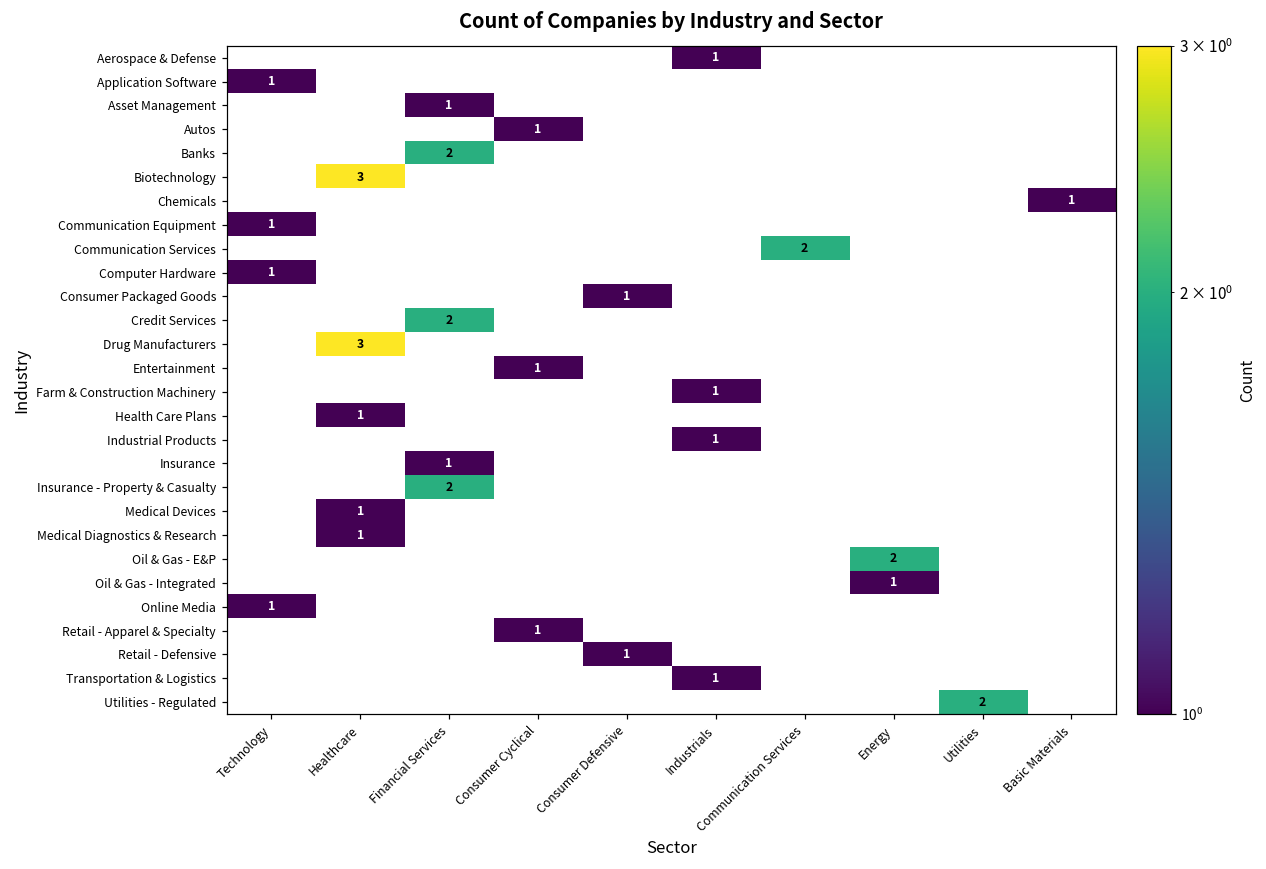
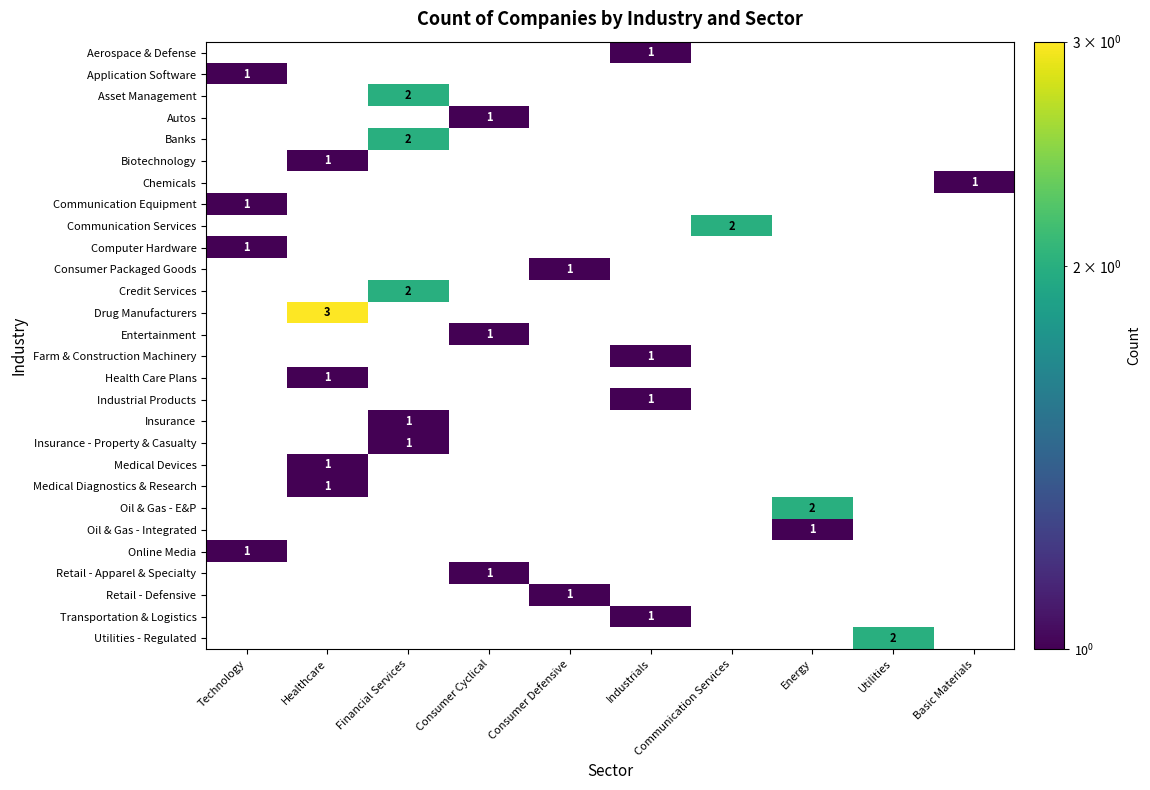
  {
    "Aerospace & Defense": {
      "Industrials": 1
    },
    "Application Software": {
      "Technology": 1
    },
    "Asset Management": {
-     "Financial Services": 1
+     "Financial Services": 2
    },
    "Autos": {
      "Consumer Cyclical": 1
    },
    "Banks": {
      "Financial Services": 2
    },
    "Biotechnology": {
-     "Healthcare": 3
+     "Healthcare": 1
    },
    "Chemicals": {
      "Basic Materials": 1
    },
    "Communication Equipment": {
      "Technology": 1
    },
    "Communication Services": {
      "Communication Services": 2
    },
    "Computer Hardware": {
      "Technology": 1
    },
    "Consumer Packaged Goods": {
      "Consumer Defensive": 1
    },
    "Credit Services": {
      "Financial Services": 2
    },
    "Drug Manufacturers": {
      "Healthcare": 3
    },
    "Entertainment": {
      "Consumer Cyclical": 1
    },
    "Farm & Construction Machinery": {
      "Industrials": 1
    },
    "Health Care Plans": {
      "Healthcare": 1
    },
    "Industrial Products": {
      "Industrials": 1
    },
    "Insurance": {
      "Financial Services": 1
    },
    "Insurance - Property & Casualty": {
-     "Financial Services": 2
+     "Financial Services": 1
    },
    "Medical Devices": {
      "Healthcare": 1
    },
    "Medical Diagnostics & Research": {
      "Healthcare": 1
    },
    "Oil & Gas - E&P": {
      "Energy": 2
    },
    "Oil & Gas - Integrated": {
      "Energy": 1
    },
    "Online Media": {
      "Technology": 1
    },
    "Retail - Apparel & Specialty": {
      "Consumer Cyclical": 1
    },
    "Retail - Defensive": {
      "Consumer Defensive": 1
    },
    "Transportation & Logistics": {
      "Industrials": 1
    },
    "Utilities - Regulated": {
      "Utilities": 2
    }
  }
